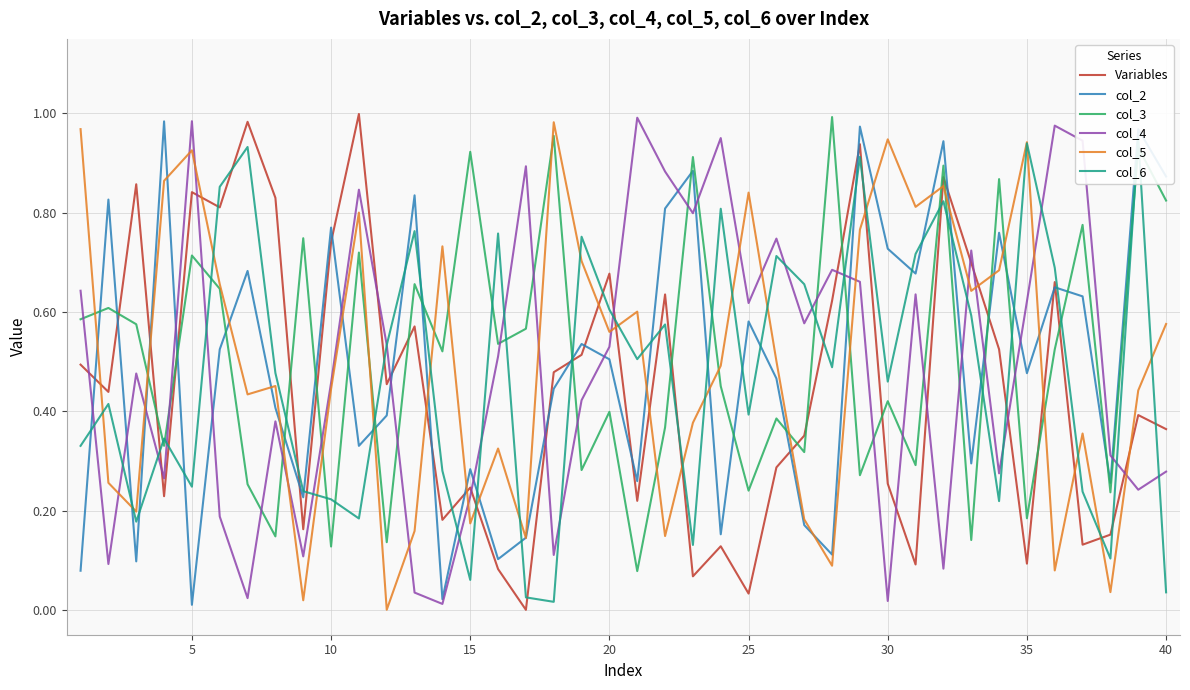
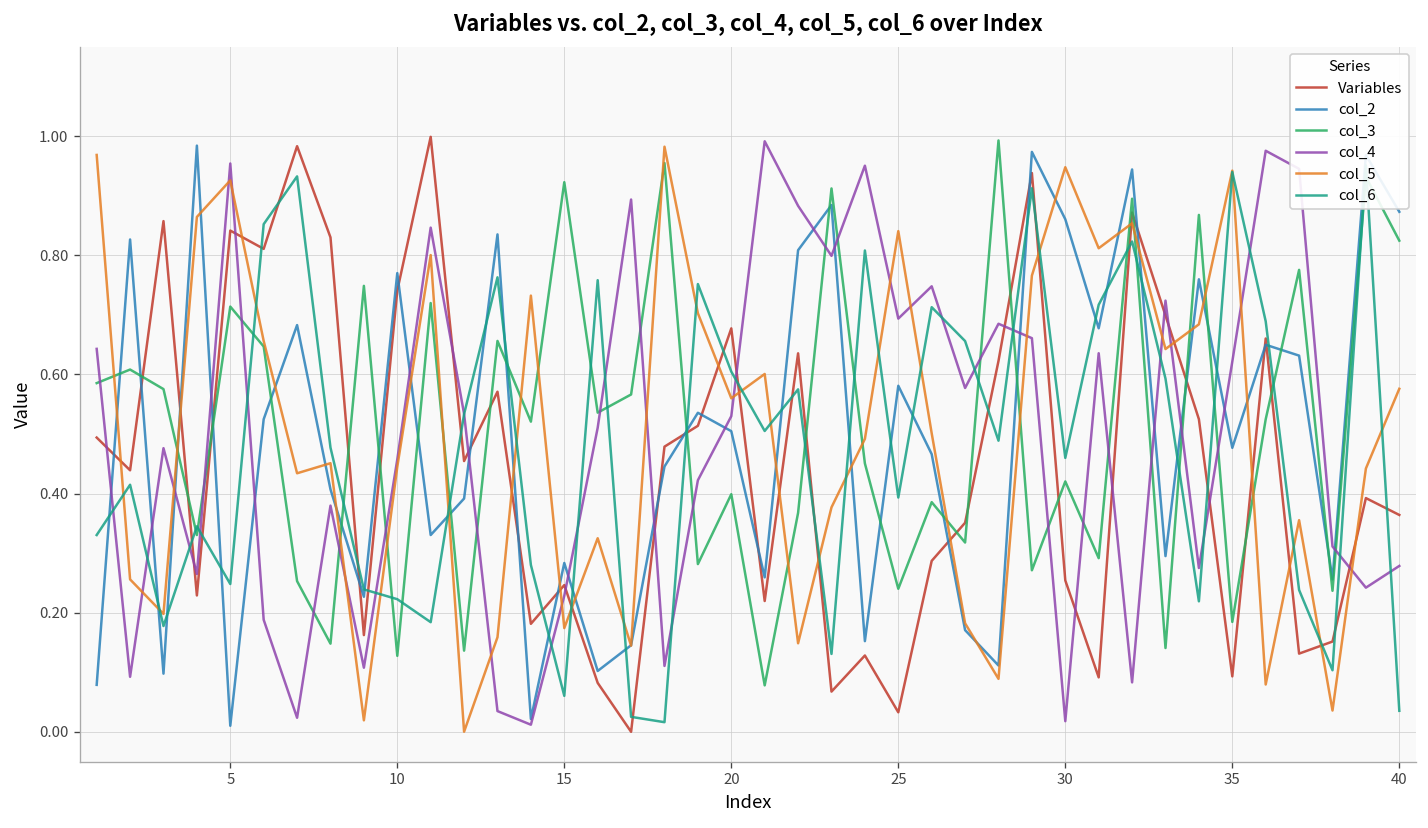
  {
    "Variables": {
      "5": 0.84,
      "10": 0.74,
      "15": 0.25,
      "20": 0.68,
      "25": 0.03,
      "30": 0.25,
      "35": 0.09,
      "40": 0.36
    },
    "col_2": {
      "5": 0.01,
      "10": 0.77,
      "15": 0.28,
      "20": 0.50,
      "25": 0.58,
-     "30": 0.73,
+     "30": 0.86,
      "35": 0.48
    },
    "col_4": {
-     "5": 0.98,
+     "5": 0.95,
      "10": 0.46,
      "15": 0.23,
      "20": 0.53,
-     "25": 0.62,
+     "25": 0.69,
      "30": 0.02,
      "35": 0.62,
      "40": 0.28
    },
    "col_5": {
      "5": 0.93,
      "10": 0.44,
      "15": 0.17,
      "20": 0.56,
      "25": 0.84,
      "30": 0.95,
      "40": 0.58
    }
  }
